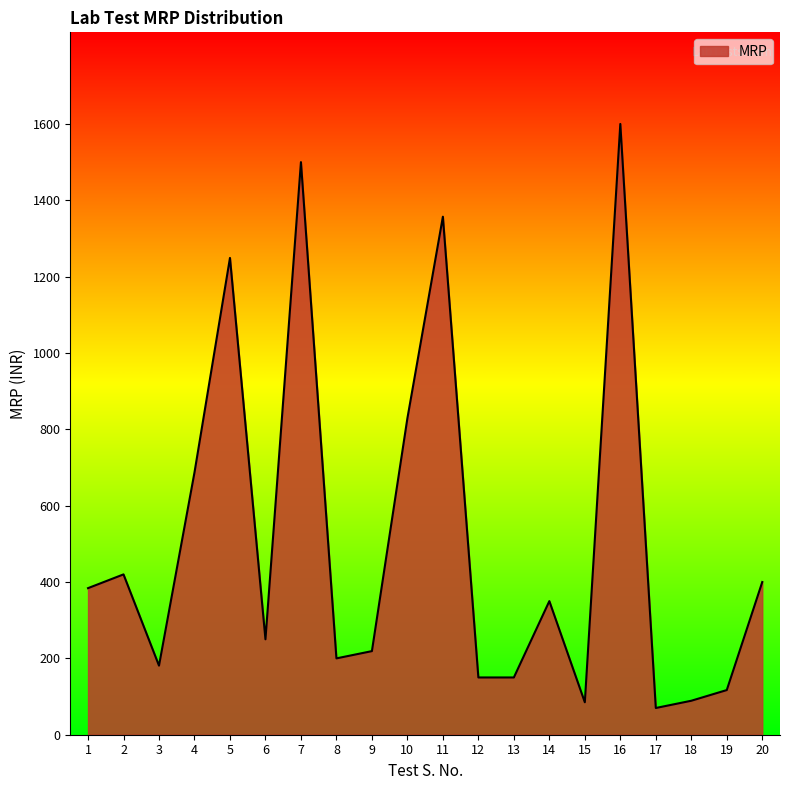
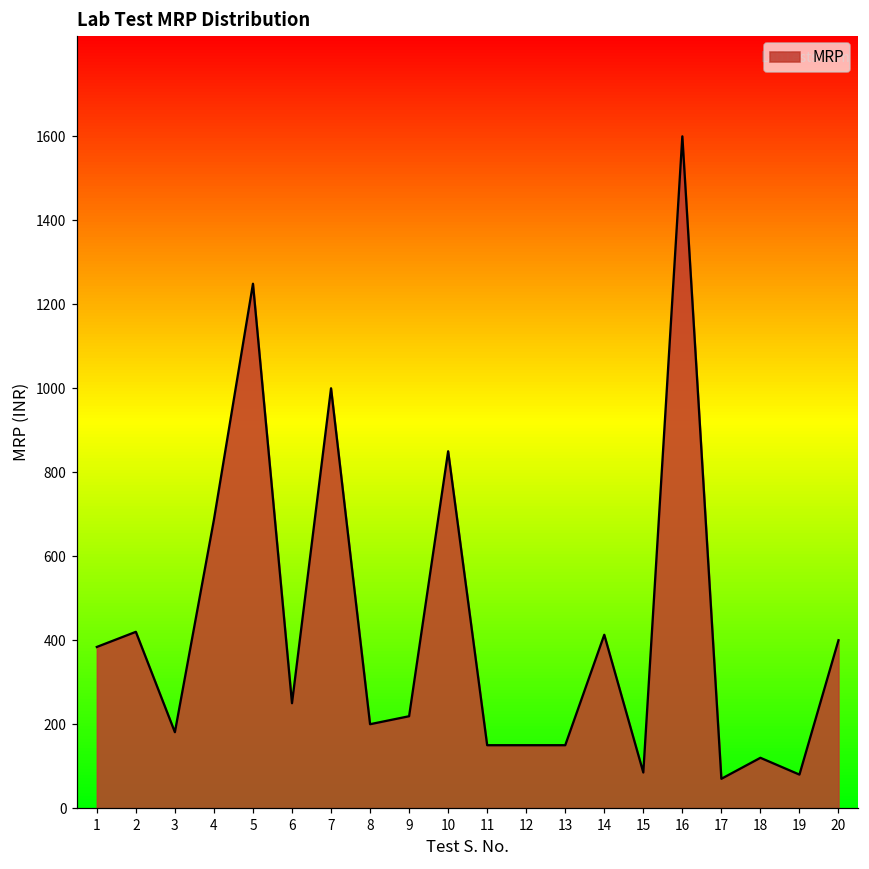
  {
    "1": 380,
    "2": 420,
    "3": 180,
    "4": 690,
    "5": 1250,
    "6": 250,
-   "7": 1500,
+   "7": 1000,
    "8": 200,
    "9": 220,
-   "10": 830,
-   "11": 1360,
+   "10": 850,
+   "11": 150,
    "12": 150,
    "13": 150,
-   "14": 350,
+   "14": 410,
    "15": 90,
    "16": 1600,
    "17": 70,
-   "18": 90,
-   "19": 120,
+   "18": 120,
+   "19": 80,
    "20": 400
  }
